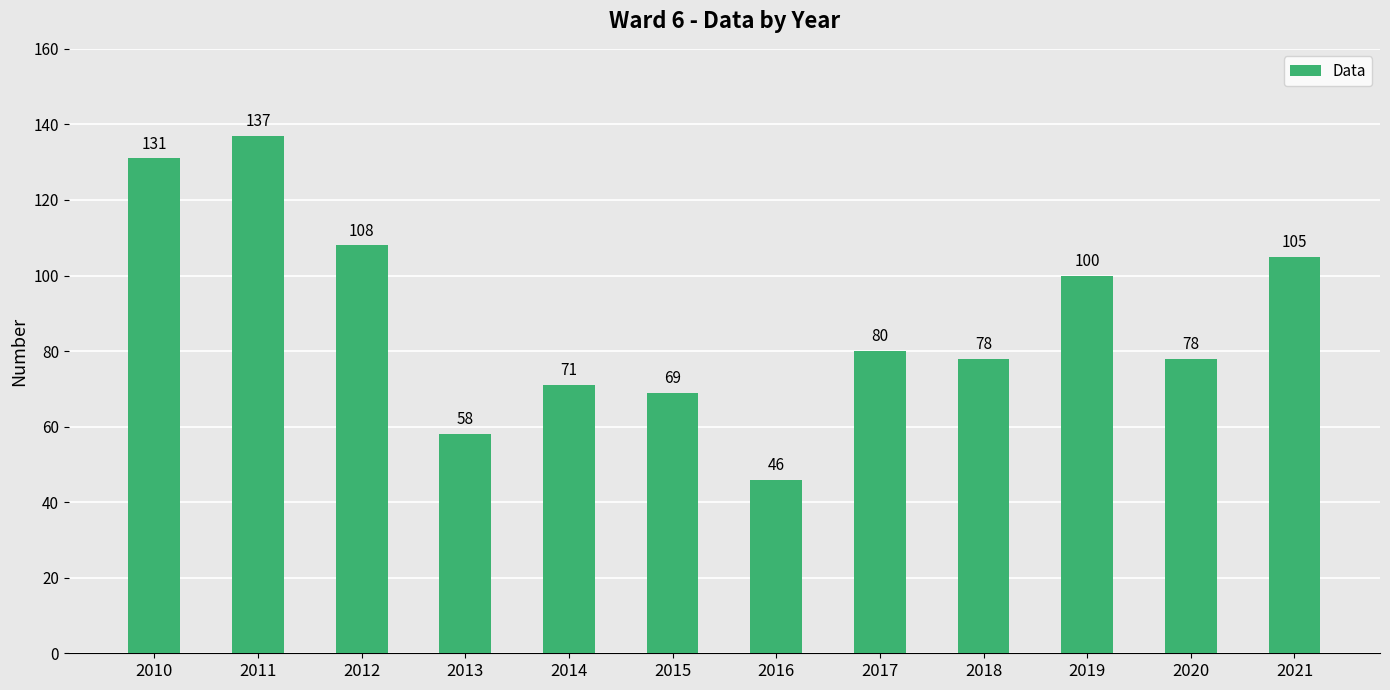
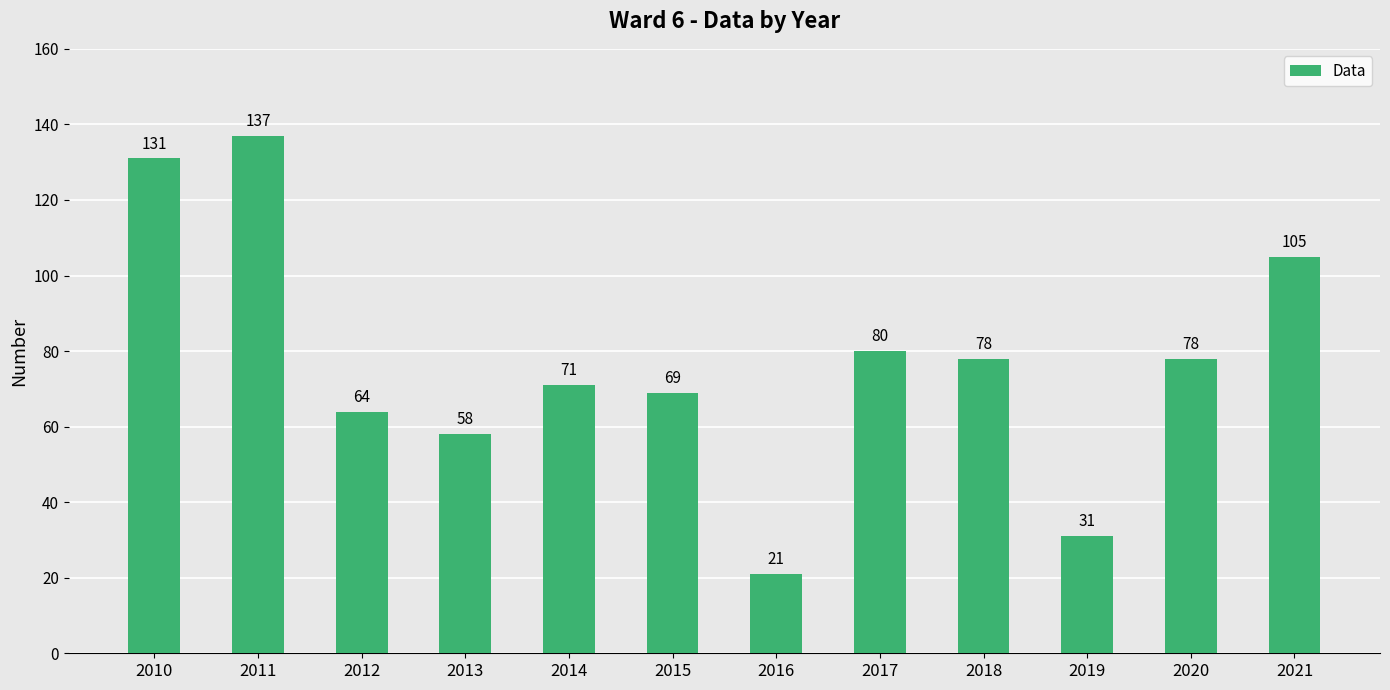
  {
    "2010": 131,
    "2011": 137,
-   "2012": 108,
+   "2012": 64,
    "2013": 58,
    "2014": 71,
    "2015": 69,
-   "2016": 46,
+   "2016": 21,
    "2017": 80,
    "2018": 78,
-   "2019": 100,
+   "2019": 31,
    "2020": 78,
    "2021": 105
  }
